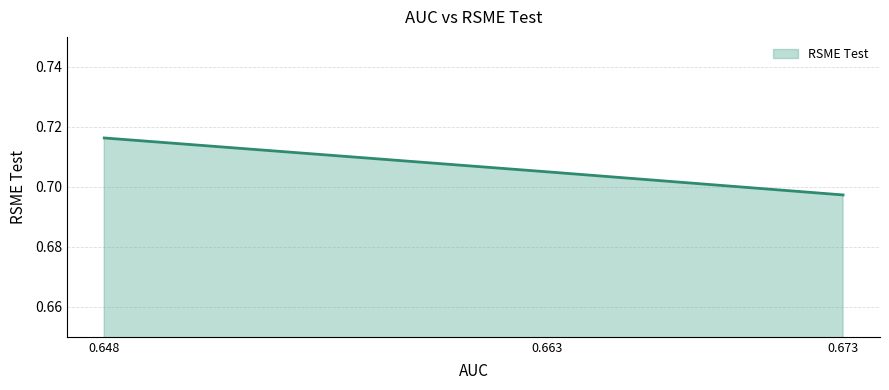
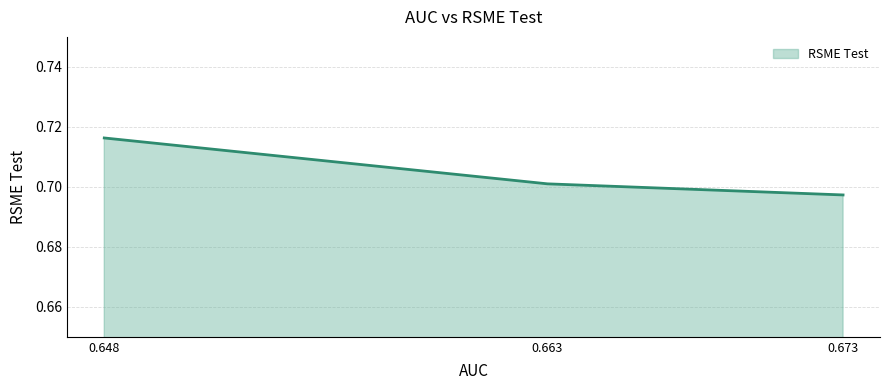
  {
    "0.648": 0.716,
-   "0.663": 0.705,
+   "0.663": 0.701,
    "0.673": 0.697
  }
